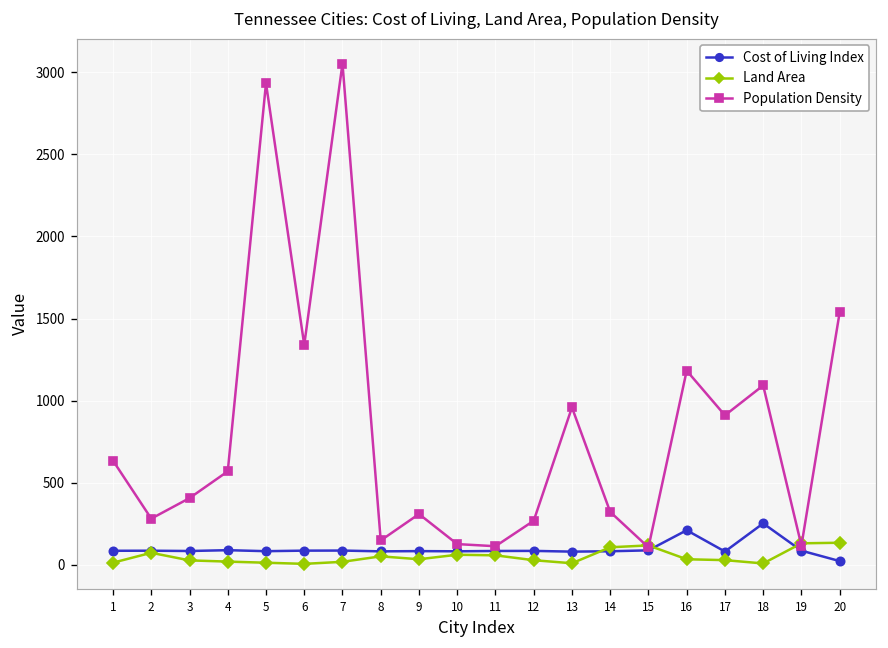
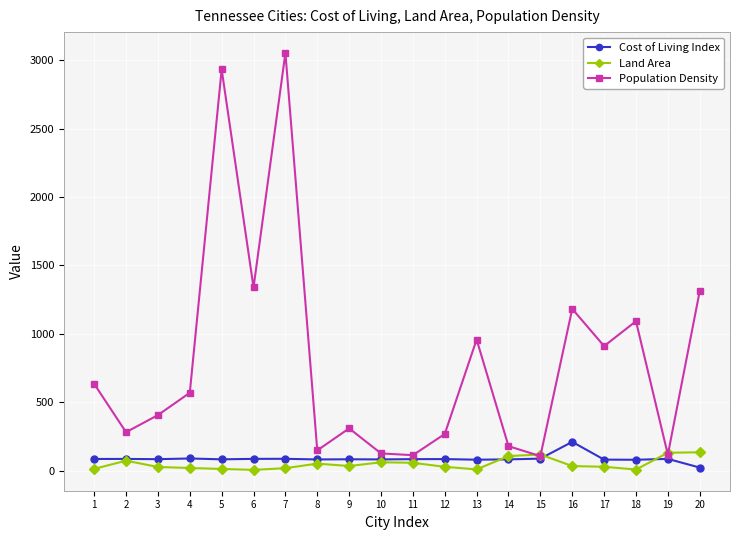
  {
    "Cost of Living Index": {
      "1": 90,
      "3": 80,
      "4": 90,
      "5": 80,
      "6": 90,
      "7": 90,
      "8": 80,
      "9": 80,
      "10": 80,
      "11": 90,
      "12": 90,
      "13": 80,
      "14": 80,
      "16": 210,
      "17": 80,
-     "18": 250,
+     "18": 80,
      "19": 90,
      "20": 20
    },
    "Land Area": {
      "1": 10,
      "3": 30,
      "4": 20,
      "5": 10,
      "6": 10,
      "7": 20,
      "8": 50,
      "9": 30,
      "10": 60,
      "11": 60,
      "12": 30,
      "13": 10,
      "14": 110,
      "16": 30,
      "17": 30,
      "18": 10,
      "20": 140
    },
    "Population Density": {
      "1": 640,
      "2": 280,
      "3": 410,
      "4": 570,
      "5": 2930,
      "6": 1340,
      "7": 3050,
      "8": 150,
      "9": 310,
      "10": 130,
      "11": 110,
      "12": 270,
      "13": 960,
-     "14": 320,
+     "14": 180,
      "16": 1180,
      "17": 910,
      "18": 1090,
-     "20": 1540
+     "20": 1310
    }
  }
